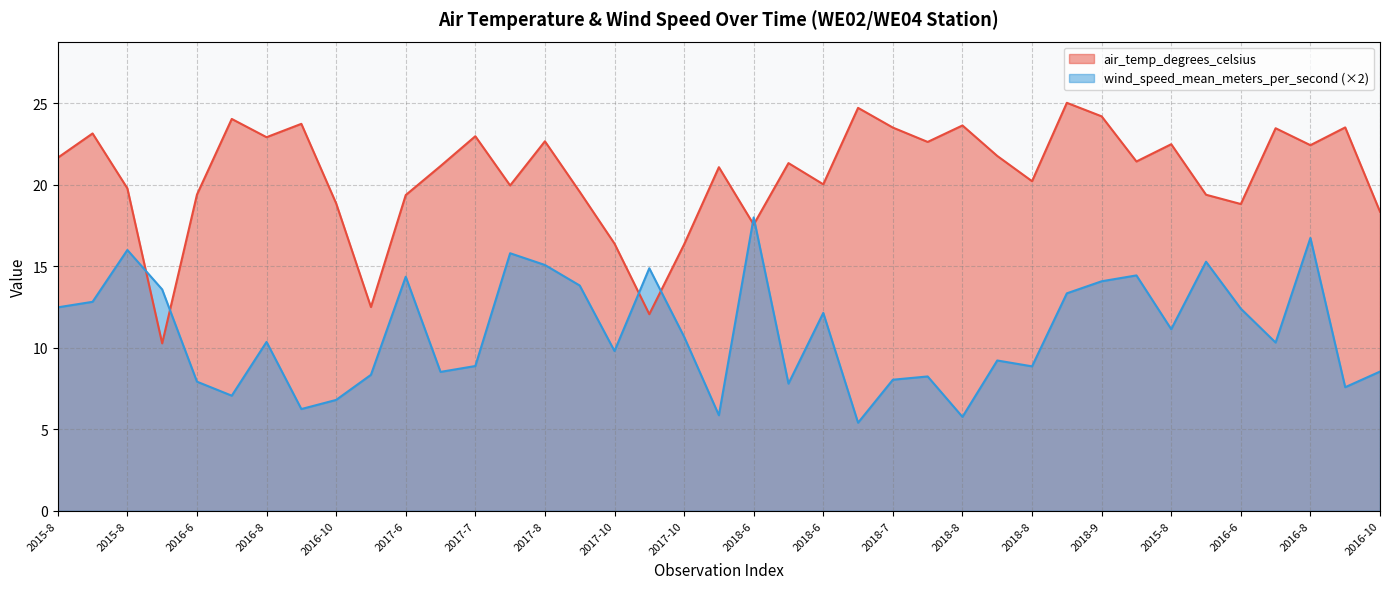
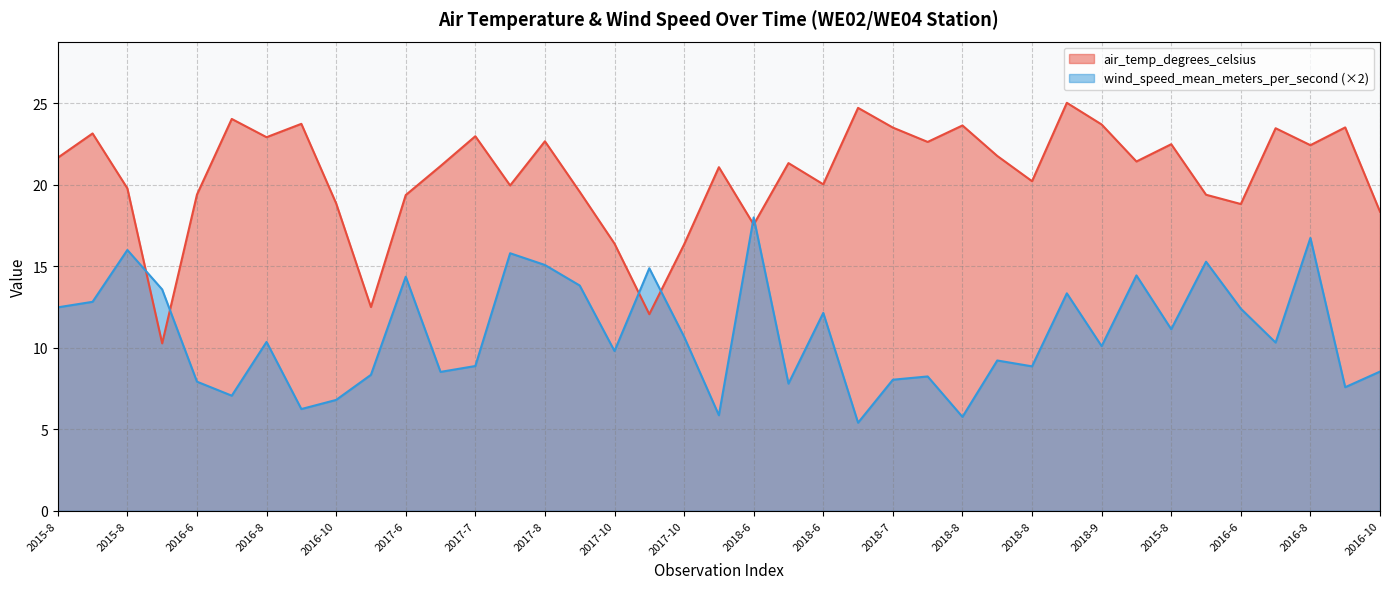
  {
    "air_temp_degrees_celsius": {
      "2017-6": 19.4,
      "2018-7": 23.5,
-     "2018-9": 24.2
+     "2018-9": 23.7
    },
    "wind_speed_mean_meters_per_second (×2)": {
      "2017-6": 14.4,
      "2018-7": 8.0,
-     "2018-9": 14.1
+     "2018-9": 10.1
    }
  }
